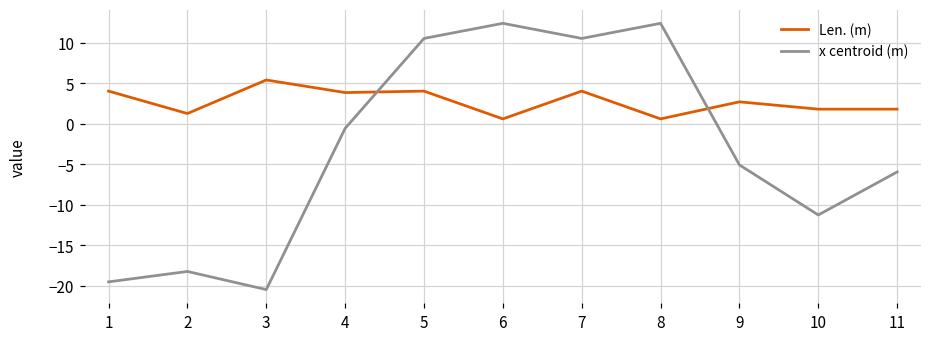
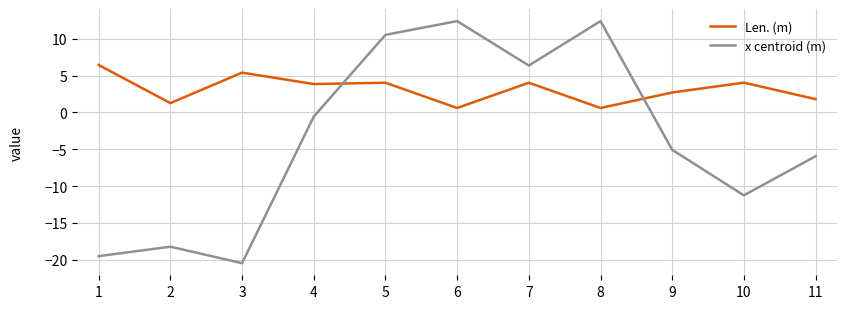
  {
    "Len. (m)": {
-     "1": 4,
+     "1": 6,
      "2": 1,
      "3": 5,
      "4": 4,
      "5": 4,
      "6": 1,
      "7": 4,
      "8": 1,
      "9": 3,
-     "10": 2,
+     "10": 4,
      "11": 2
    },
    "x centroid (m)": {
      "1": -20,
      "2": -18,
      "3": -20,
      "4": -1,
      "5": 11,
      "6": 12,
-     "7": 11,
+     "7": 6,
      "8": 12,
      "9": -5,
      "10": -11,
      "11": -6
    }
  }
